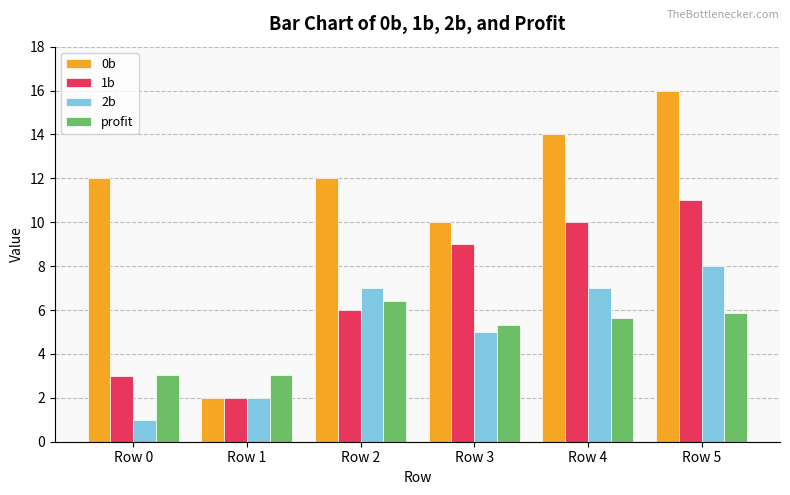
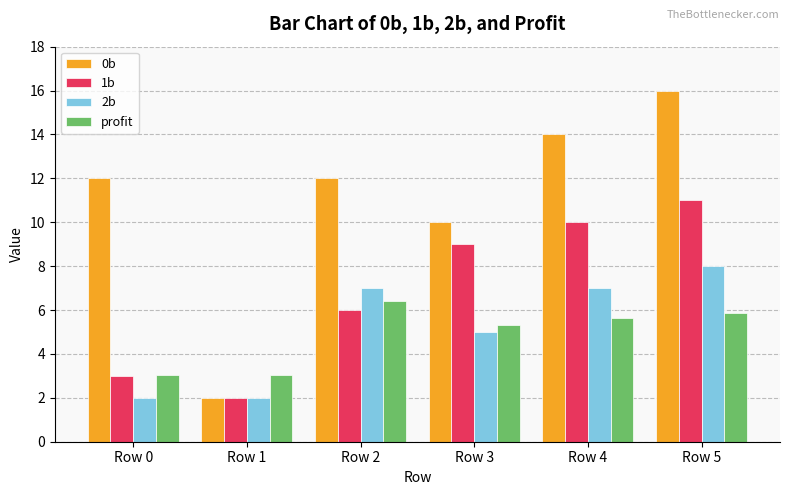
  {
    "0b": {
      "Row 0": 12,
      "Row 1": 2,
      "Row 2": 12,
      "Row 3": 10,
      "Row 4": 14,
      "Row 5": 16
    },
    "1b": {
      "Row 0": 3,
      "Row 1": 2,
      "Row 2": 6,
      "Row 3": 9,
      "Row 4": 10,
      "Row 5": 11
    },
    "2b": {
-     "Row 0": 1,
+     "Row 0": 2,
      "Row 1": 2,
      "Row 2": 7,
      "Row 3": 5,
      "Row 4": 7,
      "Row 5": 8
    },
    "profit": {
      "Row 0": 3,
      "Row 1": 3,
      "Row 2": 6.4,
      "Row 3": 5.3,
      "Row 4": 5.6,
      "Row 5": 5.9
    }
  }
